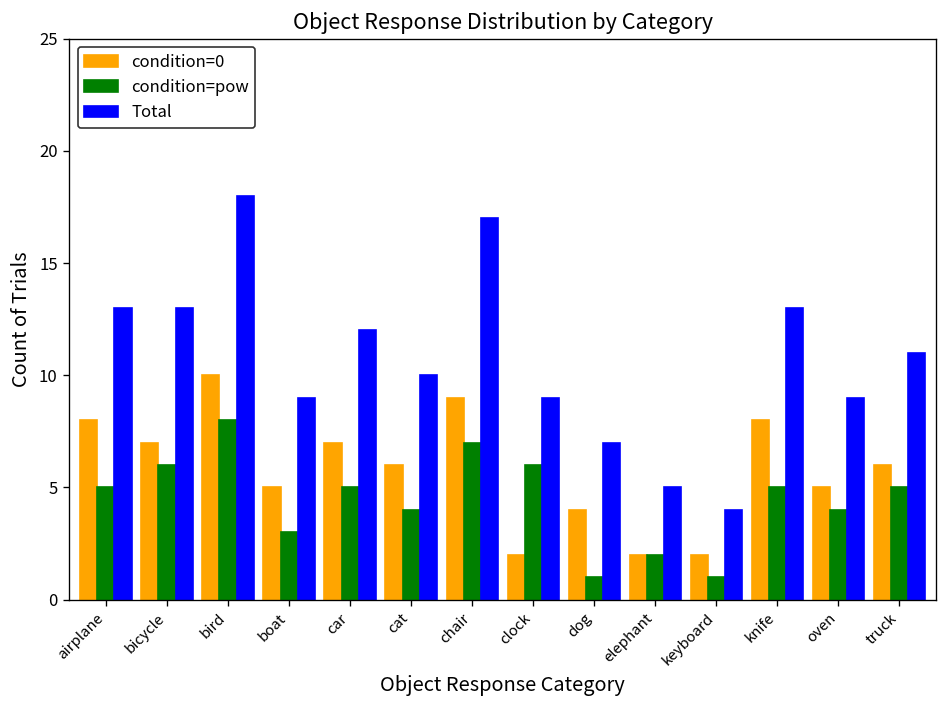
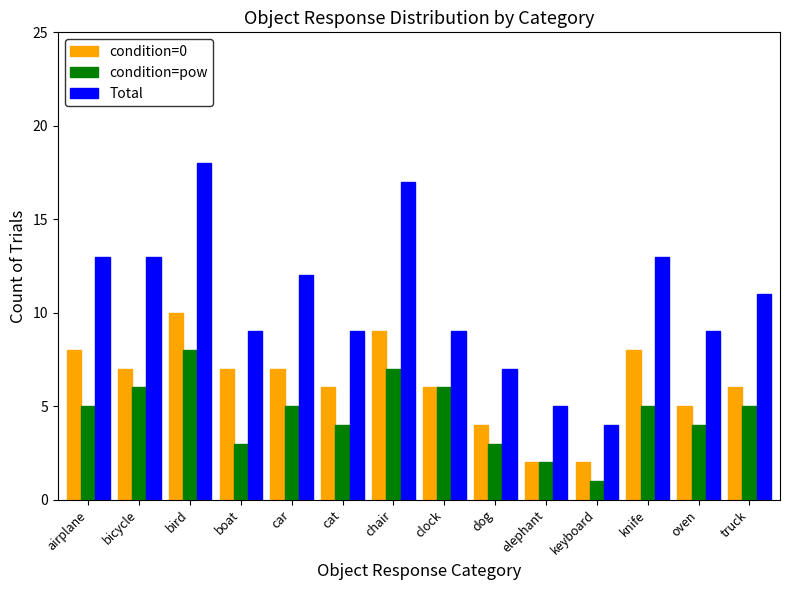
  {
    "condition=0": {
      "airplane": 8,
      "bicycle": 7,
      "bird": 10,
-     "boat": 5,
+     "boat": 7,
      "car": 7,
      "cat": 6,
      "chair": 9,
-     "clock": 2,
+     "clock": 6,
      "dog": 4,
      "elephant": 2,
      "keyboard": 2,
      "knife": 8,
      "oven": 5,
      "truck": 6
    },
    "condition=pow": {
      "airplane": 5,
      "bicycle": 6,
      "bird": 8,
      "boat": 3,
      "car": 5,
      "cat": 4,
      "chair": 7,
      "clock": 6,
-     "dog": 1,
+     "dog": 3,
      "elephant": 2,
      "keyboard": 1,
      "knife": 5,
      "oven": 4,
      "truck": 5
    },
    "Total": {
      "airplane": 13,
      "bicycle": 13,
      "bird": 18,
      "boat": 9,
      "car": 12,
-     "cat": 10,
+     "cat": 9,
      "chair": 17,
      "clock": 9,
      "dog": 7,
      "elephant": 5,
      "keyboard": 4,
      "knife": 13,
      "oven": 9,
      "truck": 11
    }
  }
